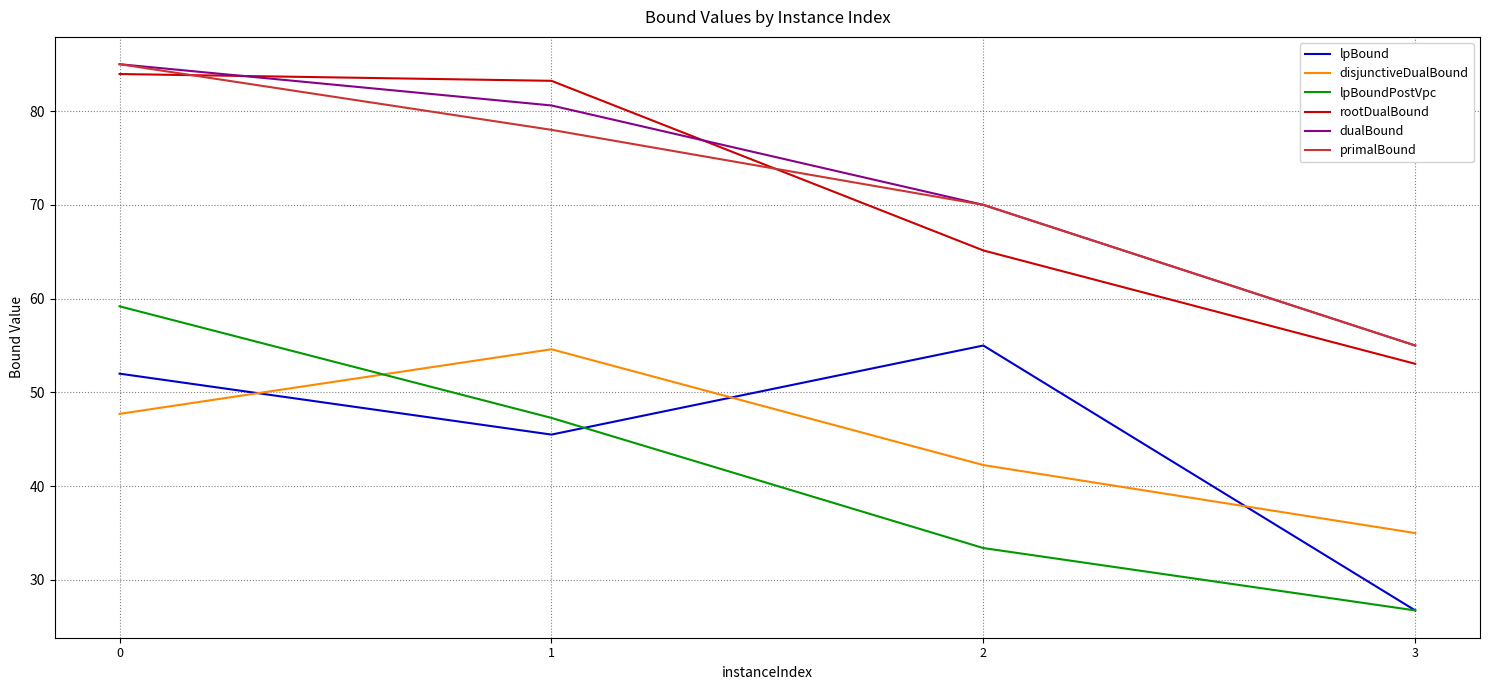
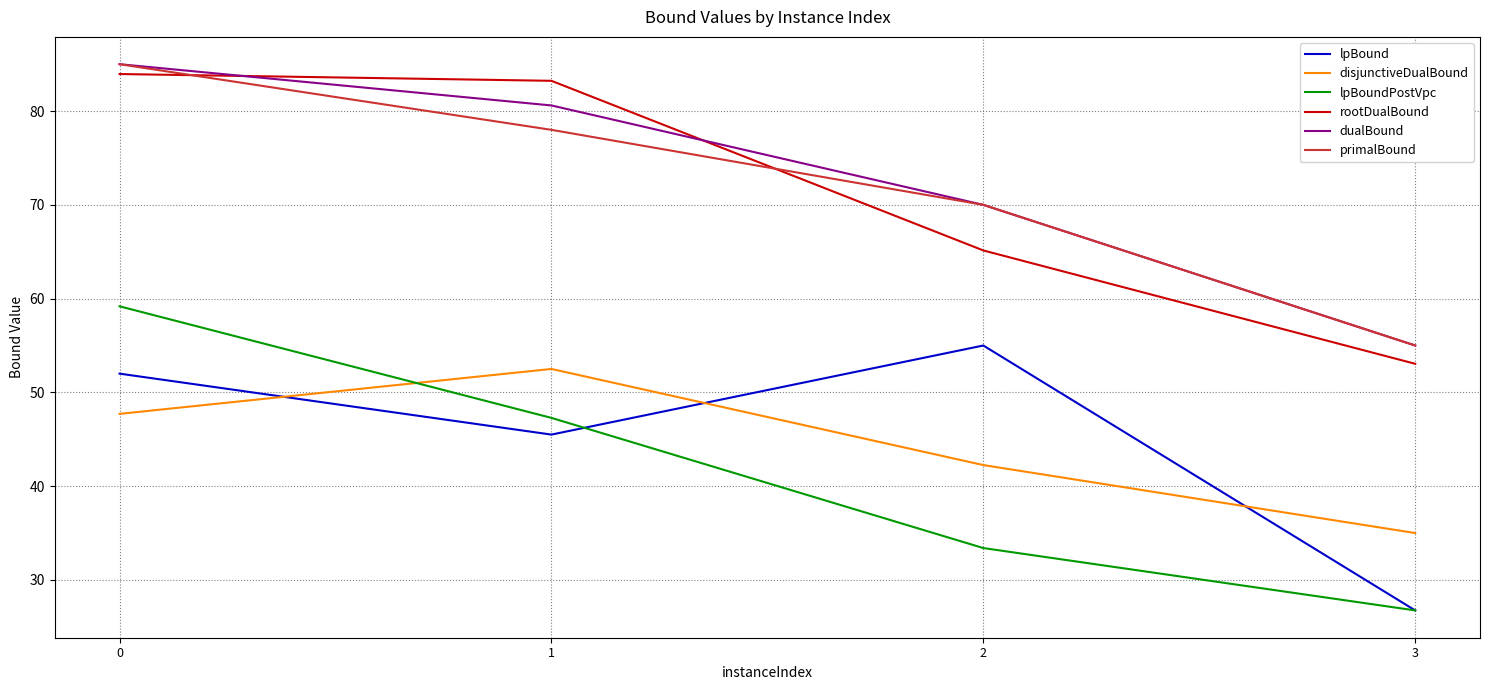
  {
    "lpBound": {
      "0": 52,
      "1": 46,
      "2": 55
    },
    "disjunctiveDualBound": {
      "0": 48,
-     "1": 55,
+     "1": 53,
      "2": 42,
      "3": 35
    },
    "lpBoundPostVpc": {
      "0": 59,
      "1": 47,
      "2": 33
    },
    "rootDualBound": {
      "0": 84,
      "1": 83,
      "2": 65,
      "3": 53
    },
    "dualBound": {
      "1": 81
    },
    "primalBound": {
      "1": 78
    }
  }
